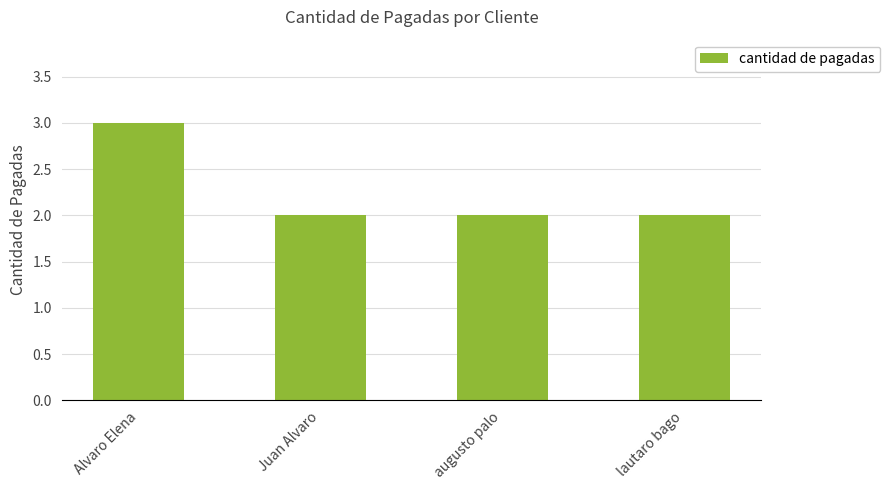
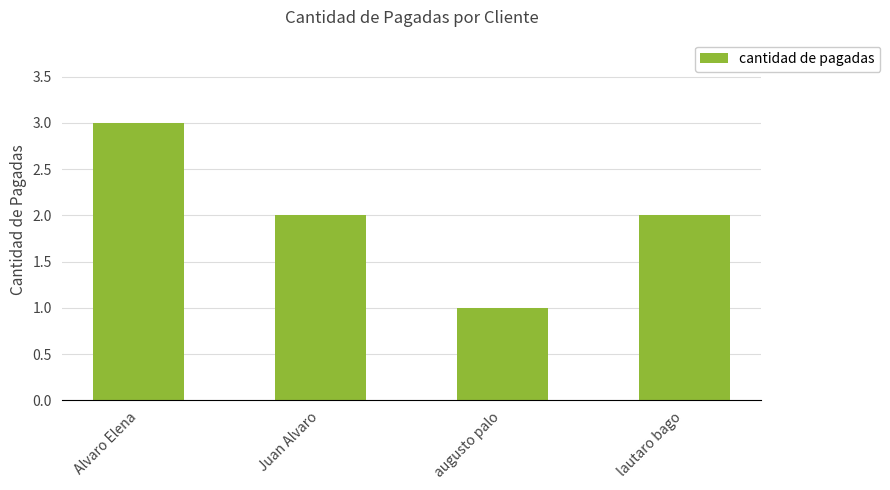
  {
    "Alvaro Elena": 3,
    "Juan Alvaro": 2,
-   "augusto palo": 2,
+   "augusto palo": 1,
    "lautaro bago": 2
  }
